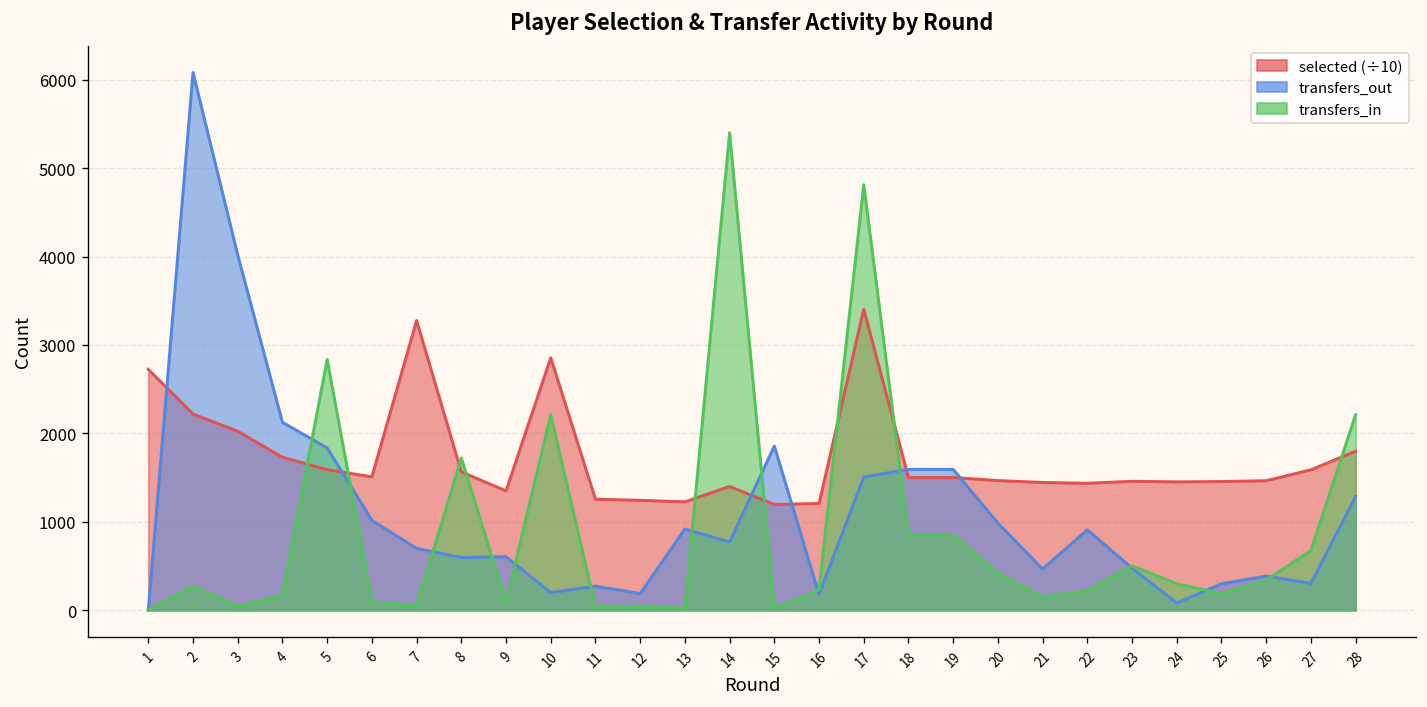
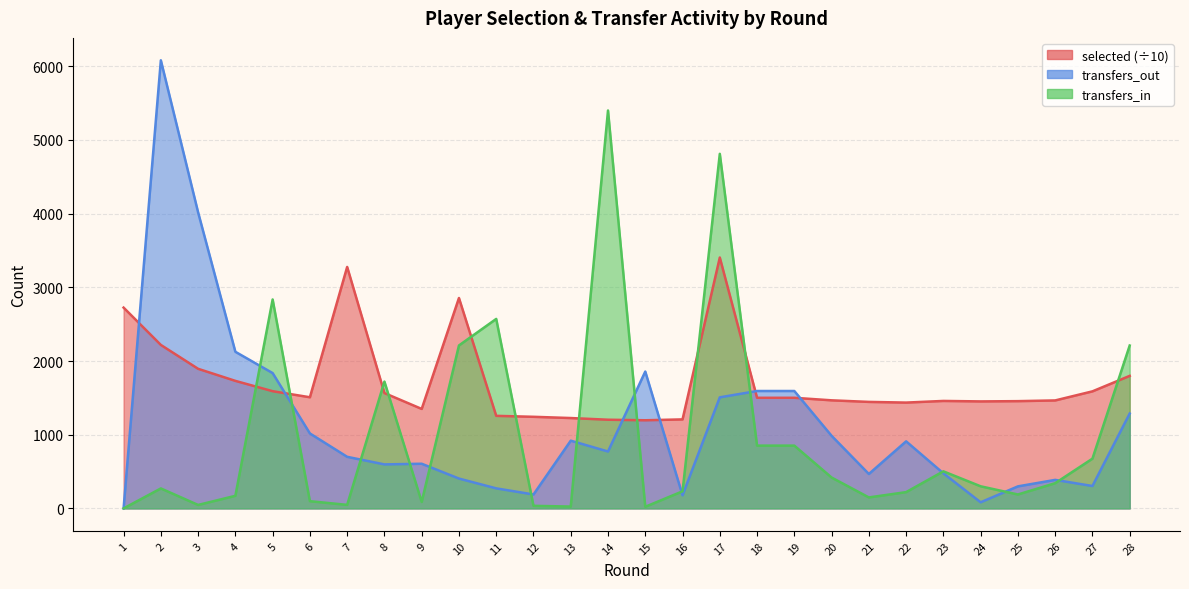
  {
    "selected (÷10)": {
      "1": 2700,
      "2": 2200,
-     "3": 2000,
+     "3": 1900,
      "4": 1700,
      "5": 1600,
      "6": 1500,
      "7": 3300,
      "8": 1600,
      "9": 1300,
      "10": 2900,
      "11": 1300,
      "12": 1200,
      "13": 1200,
-     "14": 1400,
+     "14": 1200,
      "15": 1200,
      "16": 1200,
      "17": 3400,
      "18": 1500,
      "19": 1500,
      "20": 1500,
      "21": 1400,
      "22": 1400,
      "23": 1500,
      "24": 1500,
      "25": 1500,
      "26": 1500,
      "27": 1600,
      "28": 1800
    },
    "transfers_out": {
      "2": 6100,
      "3": 4000,
      "4": 2100,
      "5": 1800,
      "6": 1000,
      "7": 700,
      "8": 600,
      "9": 600,
-     "10": 200,
+     "10": 400,
      "11": 300,
      "12": 200,
      "13": 900,
      "14": 800,
      "15": 1900,
      "16": 200,
      "17": 1500,
      "18": 1600,
      "19": 1600,
      "20": 1000,
      "21": 500,
      "22": 900,
      "24": 100,
      "25": 300,
      "26": 400,
      "27": 300,
      "28": 1300
    },
    "transfers_in": {
      "2": 300,
      "3": 0,
      "4": 200,
      "5": 2800,
      "6": 100,
      "7": 0,
      "8": 1700,
      "9": 100,
      "10": 2200,
-     "11": 0,
+     "11": 2600,
      "12": 0,
      "13": 0,
      "14": 5400,
      "15": 0,
      "16": 200,
      "17": 4800,
      "18": 900,
      "19": 900,
      "20": 400,
      "21": 100,
      "22": 200,
      "24": 300,
      "25": 200,
      "26": 300,
      "27": 700,
      "28": 2200
    }
  }
